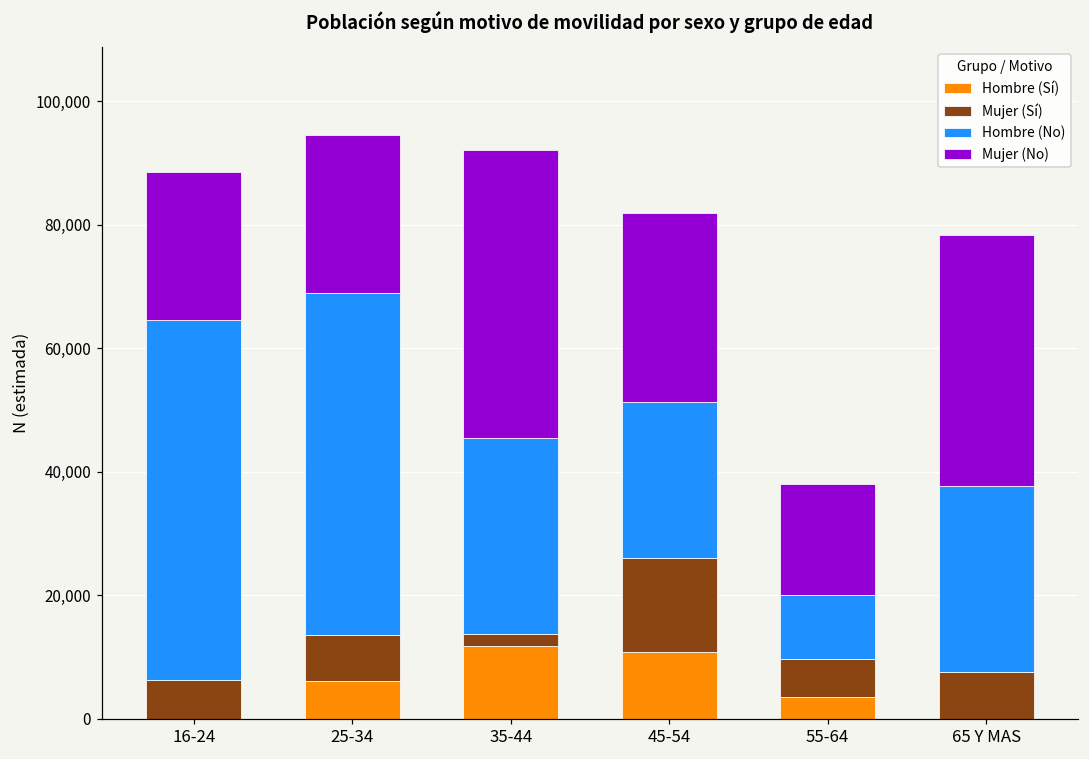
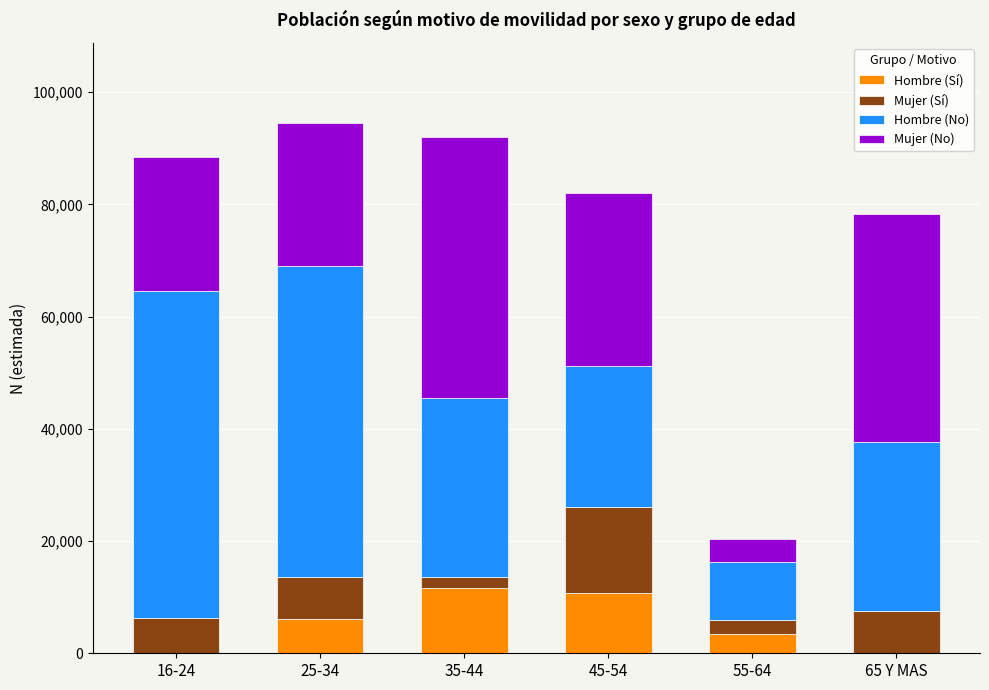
  {
    "Hombre (Sí)": {
      "16-24": "0",
      "25-34": "6,000",
      "35-44": "12,000",
      "45-54": "11,000",
      "55-64": "4,000",
      "65 Y MAS": "0"
    },
    "Mujer (Sí)": {
      "16-24": "6,000",
      "25-34": "7,000",
      "35-44": "2,000",
      "45-54": "15,000",
-     "55-64": "6,000",
+     "55-64": "3,000",
      "65 Y MAS": "8,000"
    },
    "Hombre (No)": {
      "16-24": "58,000",
      "25-34": "55,000",
      "35-44": "32,000",
      "45-54": "25,000",
      "55-64": "10,000",
      "65 Y MAS": "30,000"
    },
    "Mujer (No)": {
      "16-24": "24,000",
      "25-34": "26,000",
      "35-44": "47,000",
      "45-54": "31,000",
-     "55-64": "18,000",
+     "55-64": "4,000",
      "65 Y MAS": "41,000"
    }
  }
